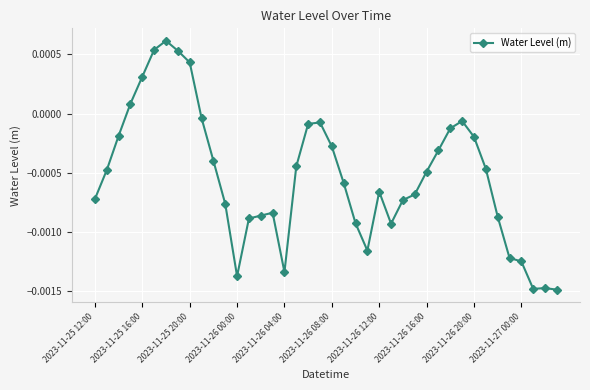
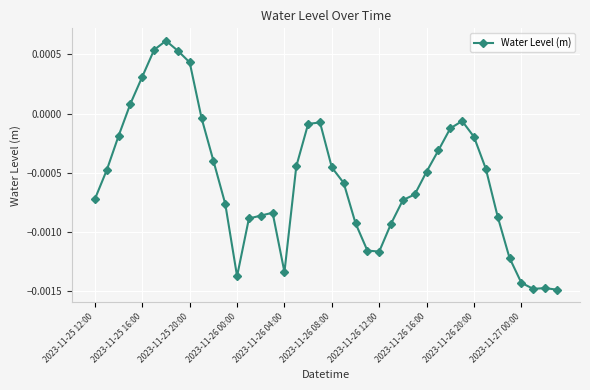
  {
    "2023-11-25 12:00": -0.00072,
    "2023-11-25 16:00": 0.00031,
    "2023-11-25 20:00": 0.00043,
    "2023-11-26 00:00": -0.00138,
    "2023-11-26 04:00": -0.00134,
-   "2023-11-26 08:00": -0.00028,
-   "2023-11-26 12:00": -0.00066,
+   "2023-11-26 08:00": -0.00046,
+   "2023-11-26 12:00": -0.00117,
    "2023-11-26 16:00": -0.00049,
    "2023-11-26 20:00": -0.00020,
-   "2023-11-27 00:00": -0.00125
+   "2023-11-27 00:00": -0.00143
  }
